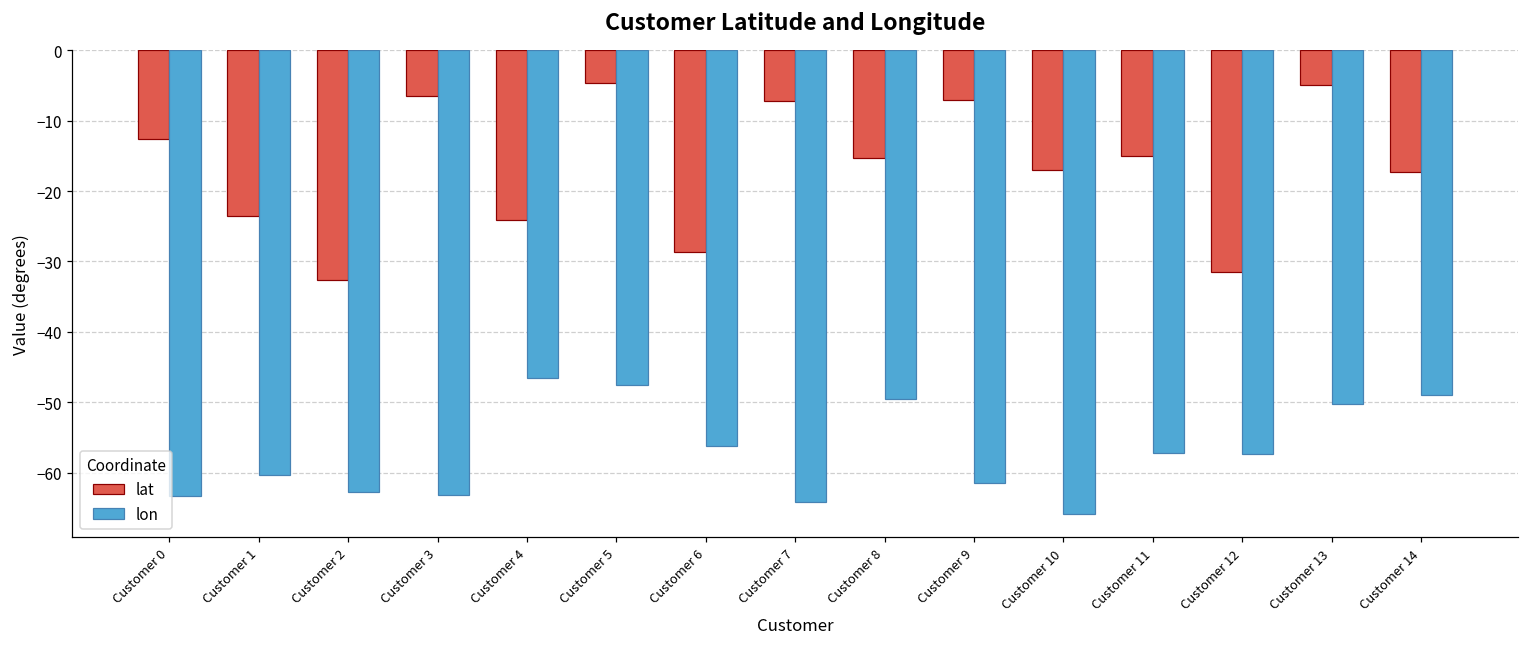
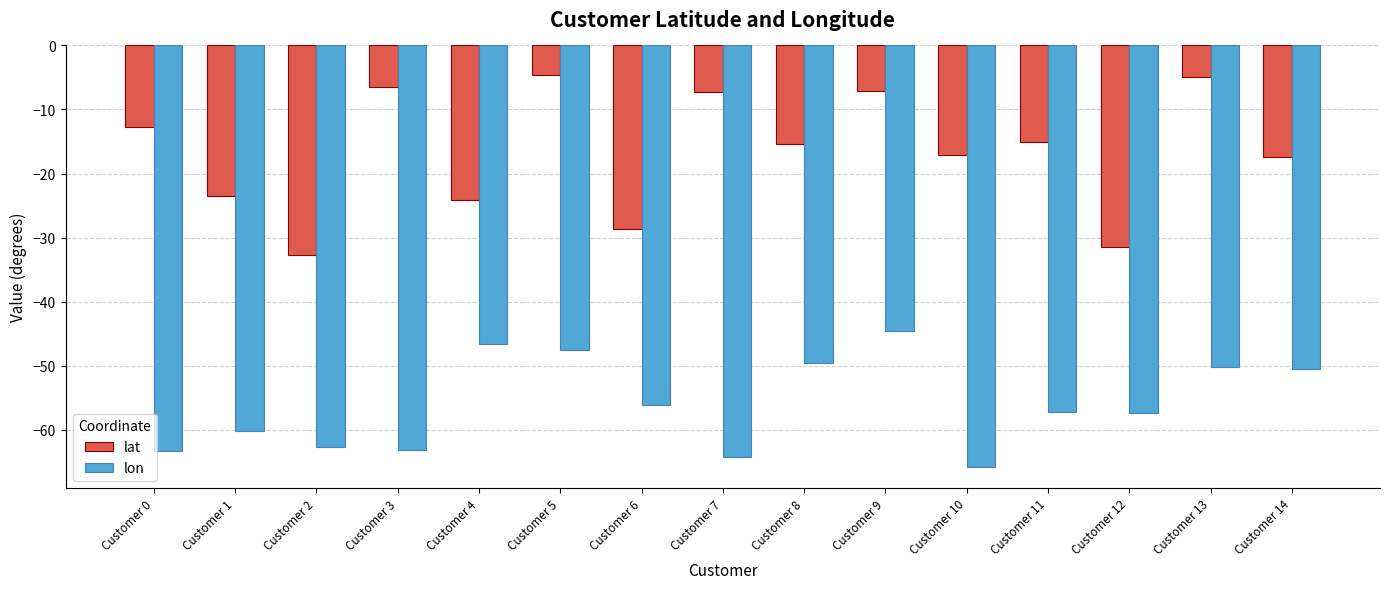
  {
    "lat": {
      "Customer 0": -13,
      "Customer 1": -24,
      "Customer 2": -33,
      "Customer 3": -7,
      "Customer 4": -24,
      "Customer 5": -5,
      "Customer 6": -29,
      "Customer 7": -7,
      "Customer 8": -15,
      "Customer 9": -7,
      "Customer 10": -17,
      "Customer 11": -15,
      "Customer 12": -32,
      "Customer 13": -5,
      "Customer 14": -17
    },
    "lon": {
      "Customer 0": -63,
      "Customer 1": -60,
      "Customer 2": -63,
      "Customer 3": -63,
      "Customer 4": -47,
      "Customer 5": -47,
      "Customer 6": -56,
      "Customer 7": -64,
      "Customer 8": -50,
-     "Customer 9": -61,
+     "Customer 9": -45,
      "Customer 10": -66,
      "Customer 11": -57,
      "Customer 12": -57,
      "Customer 13": -50,
-     "Customer 14": -49
+     "Customer 14": -51
    }
  }
